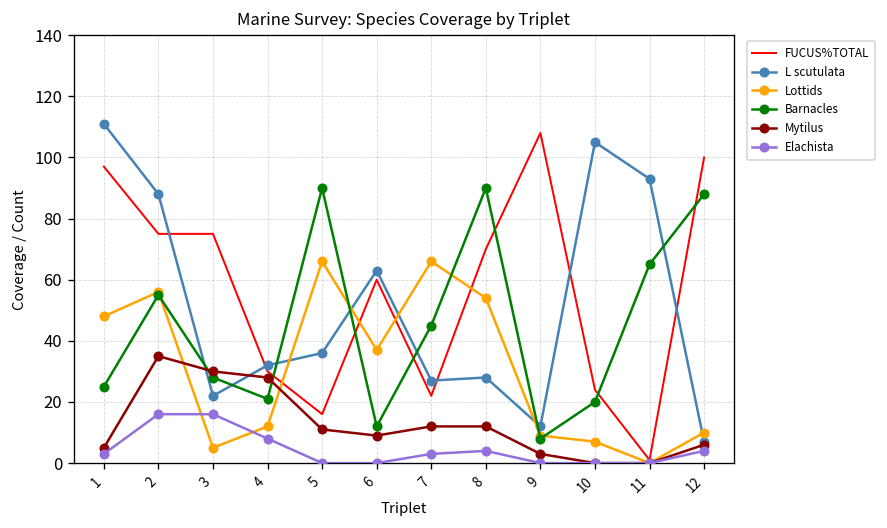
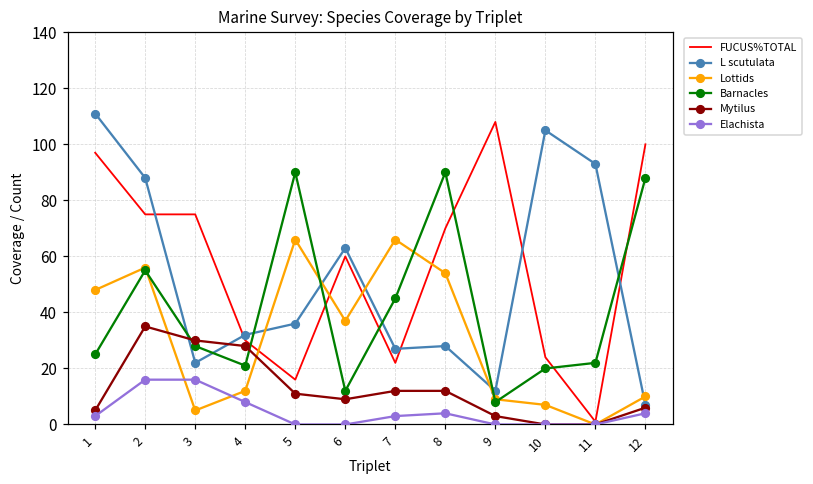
  {
    "FUCUS%TOTAL": {
      "1": 97,
      "2": 75,
      "3": 75,
      "4": 30,
      "5": 16,
      "6": 60,
      "7": 22,
      "8": 70,
      "9": 108,
      "10": 24,
      "12": 100
    },
    "L scutulata": {
      "1": 111,
      "2": 88,
      "3": 22,
      "4": 32,
      "5": 36,
      "6": 63,
      "7": 27,
      "8": 28,
      "9": 12,
      "10": 105,
      "11": 93
    },
    "Lottids": {
      "1": 48,
      "3": 5,
      "4": 12,
      "5": 66,
      "6": 37,
      "7": 66,
      "8": 54,
      "10": 7,
      "12": 10
    },
    "Barnacles": {
      "1": 25,
      "3": 28,
      "4": 21,
      "5": 90,
      "6": 12,
      "7": 45,
      "8": 90,
      "10": 20,
-     "11": 65,
+     "11": 22,
      "12": 88
    },
    "Mytilus": {
      "1": 5,
      "2": 35,
      "3": 30,
      "4": 28,
      "5": 11,
      "6": 9,
      "7": 12,
      "8": 12,
      "9": 3
    },
    "Elachista": {
      "1": 3,
      "2": 16,
      "3": 16,
      "4": 8,
      "5": 0,
      "6": 0,
      "7": 3,
      "8": 4,
      "9": 0,
      "12": 4
    }
  }
